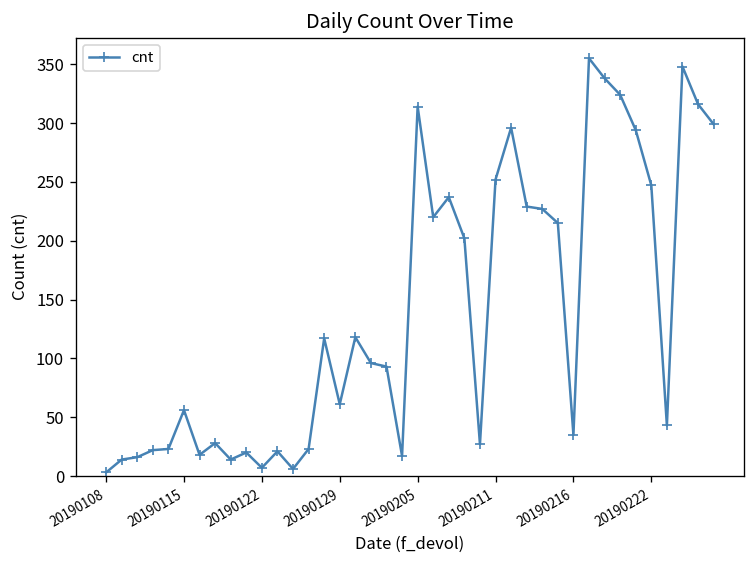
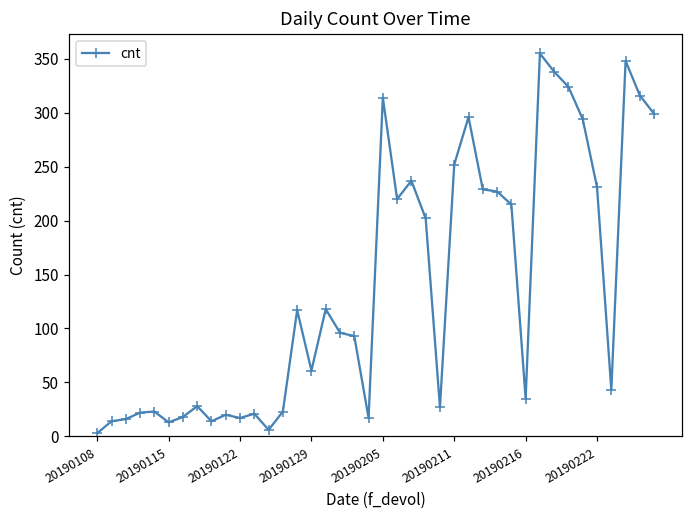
  {
    "20190108": 0,
-   "20190115": 60,
-   "20190122": 10,
+   "20190115": 10,
+   "20190122": 20,
    "20190129": 60,
    "20190205": 310,
    "20190211": 250,
    "20190216": 40,
-   "20190222": 250
+   "20190222": 230
  }
